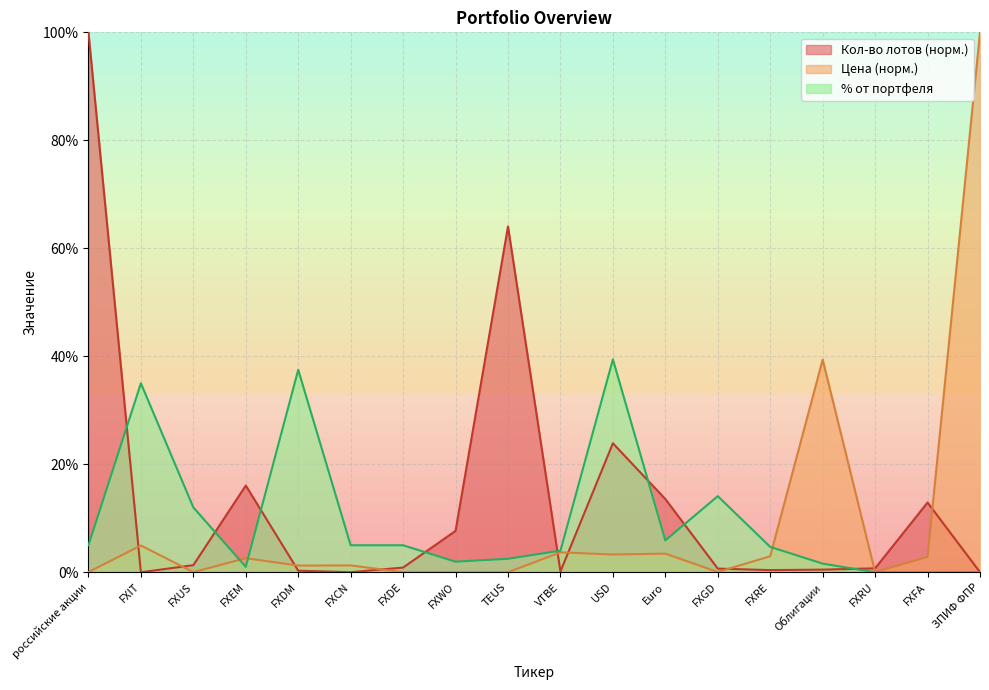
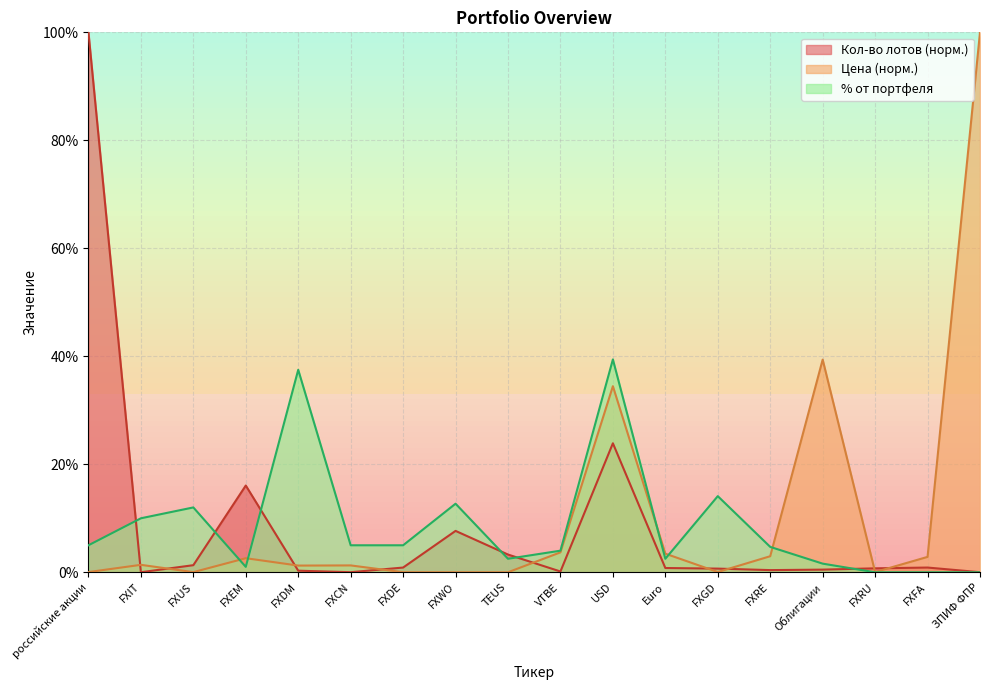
  {
    "Кол-во лотов (норм.)": {
      "российские акции": "100%",
      "FXIT": "0%",
      "FXUS": "1%",
      "FXEM": "16%",
      "FXDM": "0%",
      "FXCN": "0%",
      "FXDE": "1%",
      "FXWO": "8%",
-     "TEUS": "64%",
+     "TEUS": "3%",
      "VTBE": "0%",
      "USD": "24%",
-     "Euro": "14%",
+     "Euro": "1%",
      "FXGD": "1%",
      "FXRE": "0%",
      "Облигации": "0%",
      "FXRU": "1%",
-     "FXFA": "13%"
+     "FXFA": "1%"
    },
    "Цена (норм.)": {
      "российские акции": "0%",
-     "FXIT": "5%",
+     "FXIT": "1%",
      "FXUS": "0%",
      "FXEM": "3%",
      "FXDM": "1%",
      "FXCN": "1%",
      "FXDE": "0%",
      "FXWO": "0%",
      "TEUS": "0%",
-     "USD": "3%",
+     "USD": "34%",
      "Euro": "3%",
      "FXGD": "0%",
      "FXRE": "3%",
      "Облигации": "39%",
      "FXFA": "3%",
      "ЗПИФ ФПР": "100%"
    },
    "% от портфеля": {
      "российские акции": "5%",
-     "FXIT": "35%",
+     "FXIT": "10%",
      "FXUS": "12%",
      "FXEM": "1%",
      "FXDM": "38%",
      "FXCN": "5%",
      "FXDE": "5%",
-     "FXWO": "2%",
+     "FXWO": "13%",
      "TEUS": "3%",
      "USD": "39%",
-     "Euro": "6%",
+     "Euro": "3%",
      "FXGD": "14%",
      "FXRE": "5%",
      "Облигации": "2%",
      "FXFA": "0%"
    }
  }
